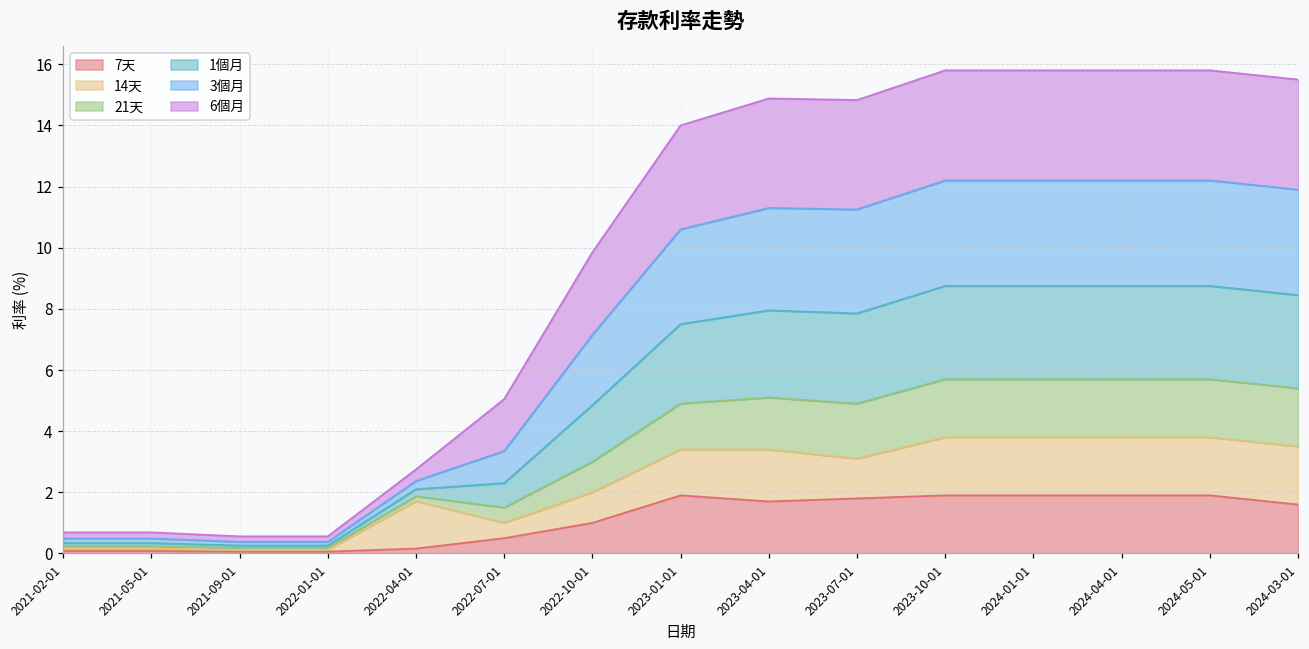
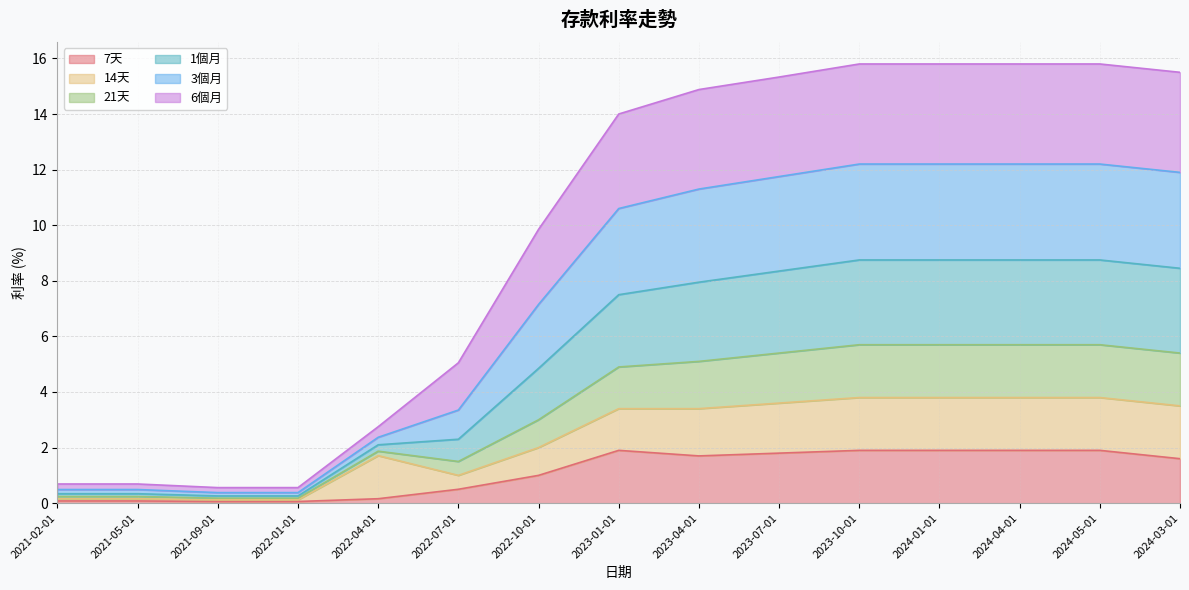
  {
    "7天": {
      "2022-04-01": 0.2,
      "2022-07-01": 0.5,
      "2022-10-01": 1.0,
      "2023-01-01": 1.9,
      "2023-04-01": 1.7,
      "2023-07-01": 1.8,
      "2023-10-01": 1.9,
      "2024-01-01": 1.9,
      "2024-04-01": 1.9,
      "2024-05-01": 1.9,
      "2024-03-01": 1.6
    },
    "14天": {
      "2022-04-01": 1.6,
      "2022-07-01": 0.5,
      "2022-10-01": 1.0,
      "2023-01-01": 1.5,
      "2023-04-01": 1.7,
-     "2023-07-01": 1.3,
+     "2023-07-01": 1.8,
      "2023-10-01": 1.9,
      "2024-01-01": 1.9,
      "2024-04-01": 1.9,
      "2024-05-01": 1.9,
      "2024-03-01": 1.9
    },
    "21天": {
      "2022-04-01": 0.2,
      "2022-07-01": 0.5,
      "2022-10-01": 1.0,
      "2023-01-01": 1.5,
      "2023-04-01": 1.7,
      "2023-07-01": 1.8,
      "2023-10-01": 1.9,
      "2024-01-01": 1.9,
      "2024-04-01": 1.9,
      "2024-05-01": 1.9,
      "2024-03-01": 1.9
    },
    "6個月": {
      "2021-02-01": 0.2,
      "2021-05-01": 0.2,
      "2021-09-01": 0.2,
      "2022-01-01": 0.2,
      "2022-04-01": 0.4,
      "2022-07-01": 1.7,
      "2022-10-01": 2.7,
      "2023-01-01": 3.4,
      "2023-04-01": 3.6,
      "2023-07-01": 3.6,
      "2023-10-01": 3.6,
      "2024-01-01": 3.6,
      "2024-04-01": 3.6,
      "2024-05-01": 3.6,
      "2024-03-01": 3.6
    }
  }
